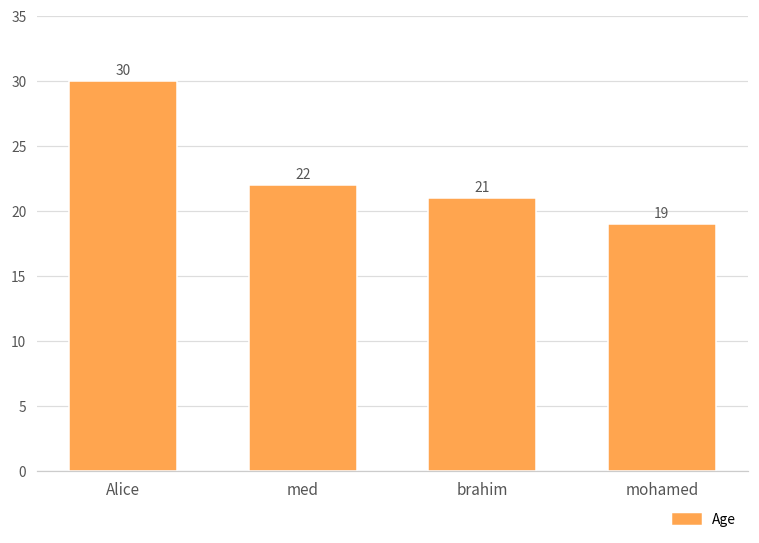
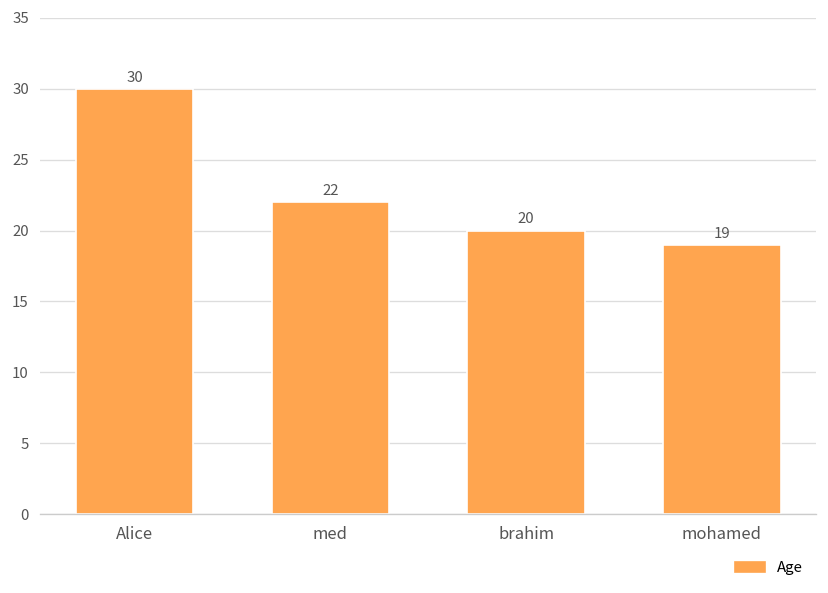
  {
    "Alice": 30,
    "med": 22,
-   "brahim": 21,
+   "brahim": 20,
    "mohamed": 19
  }
